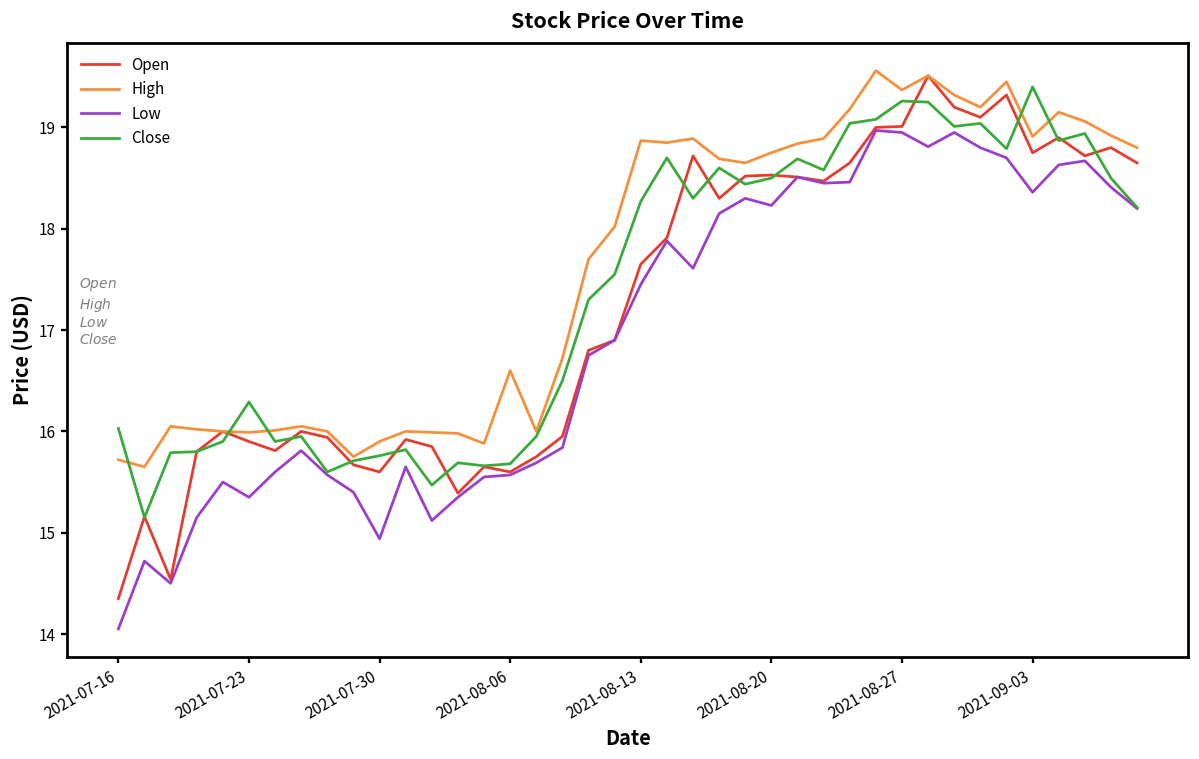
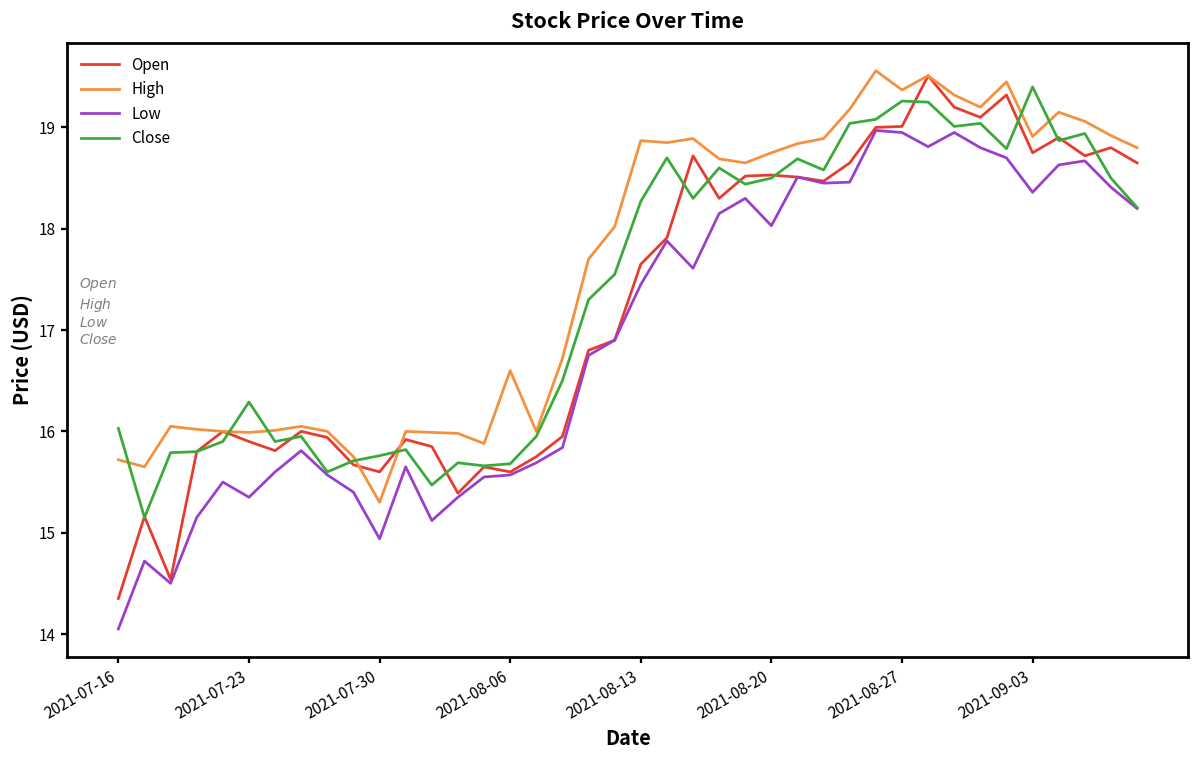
  {
    "Open": {
      "2021-07-16": 14.4,
      "2021-07-23": 15.9,
      "2021-07-30": 15.6,
      "2021-08-06": 15.6,
      "2021-08-13": 17.7,
      "2021-08-20": 18.5,
      "2021-08-27": 19.0,
      "2021-09-03": 18.8
    },
    "High": {
      "2021-07-16": 15.7,
      "2021-07-23": 16.0,
-     "2021-07-30": 15.9,
+     "2021-07-30": 15.3,
      "2021-08-06": 16.6,
      "2021-08-13": 18.9,
      "2021-08-20": 18.8,
      "2021-08-27": 19.4,
      "2021-09-03": 18.9
    },
    "Low": {
      "2021-07-16": 14.1,
      "2021-07-23": 15.4,
      "2021-07-30": 14.9,
      "2021-08-06": 15.6,
      "2021-08-13": 17.5,
-     "2021-08-20": 18.2,
+     "2021-08-20": 18.0,
      "2021-08-27": 19.0,
      "2021-09-03": 18.4
    },
    "Close": {
      "2021-07-16": 16.0,
      "2021-07-23": 16.3,
      "2021-07-30": 15.8,
      "2021-08-06": 15.7,
      "2021-08-13": 18.3,
      "2021-08-20": 18.5,
      "2021-08-27": 19.3,
      "2021-09-03": 19.4
    }
  }
